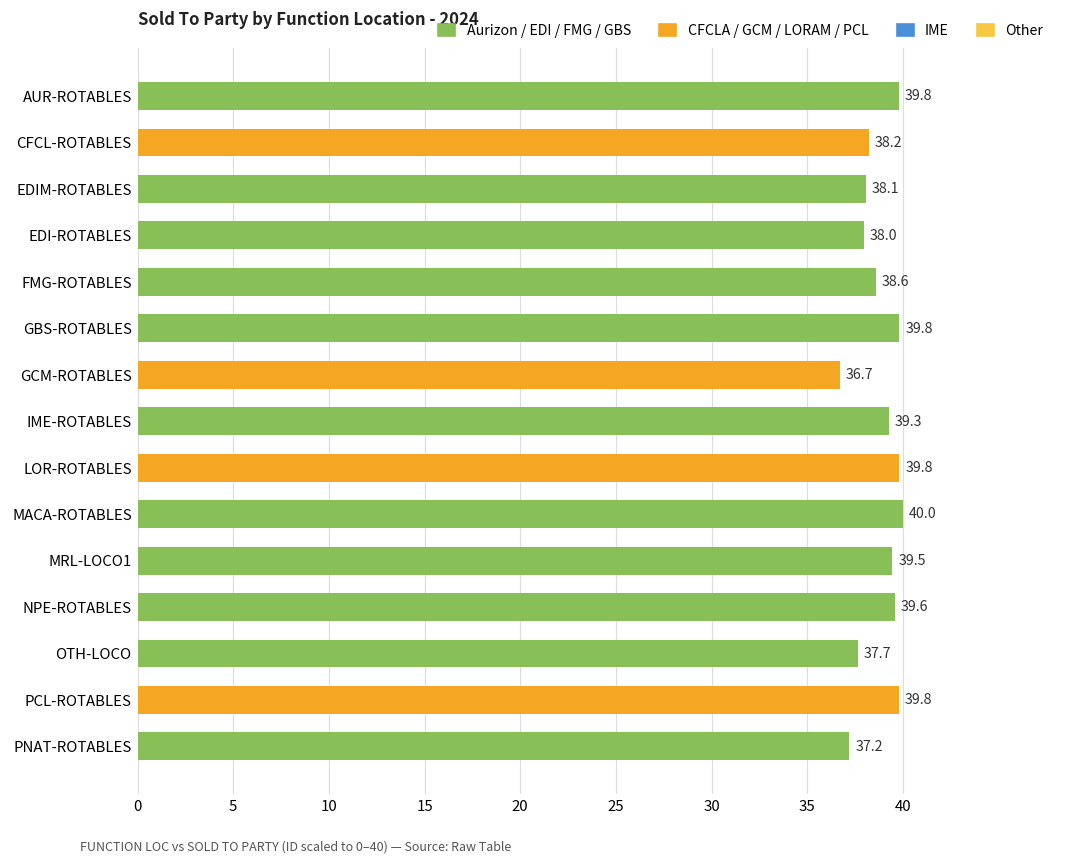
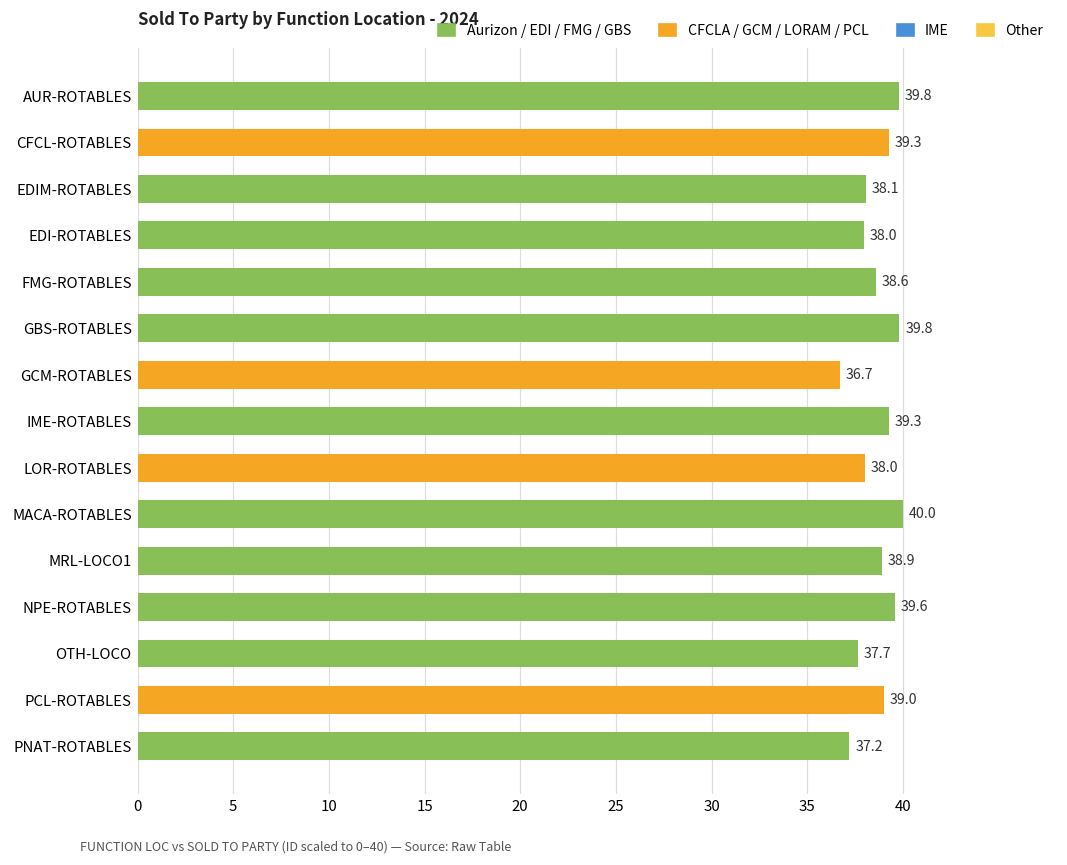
  {
    "AUR-ROTABLES": 39.8,
-   "CFCL-ROTABLES": 38.2,
+   "CFCL-ROTABLES": 39.3,
    "EDIM-ROTABLES": 38.1,
    "EDI-ROTABLES": 38.0,
    "FMG-ROTABLES": 38.6,
    "GBS-ROTABLES": 39.8,
    "GCM-ROTABLES": 36.7,
    "IME-ROTABLES": 39.3,
-   "LOR-ROTABLES": 39.8,
+   "LOR-ROTABLES": 38.0,
    "MACA-ROTABLES": 40.0,
-   "MRL-LOCO1": 39.5,
+   "MRL-LOCO1": 38.9,
    "NPE-ROTABLES": 39.6,
    "OTH-LOCO": 37.7,
-   "PCL-ROTABLES": 39.8,
+   "PCL-ROTABLES": 39.0,
    "PNAT-ROTABLES": 37.2
  }
